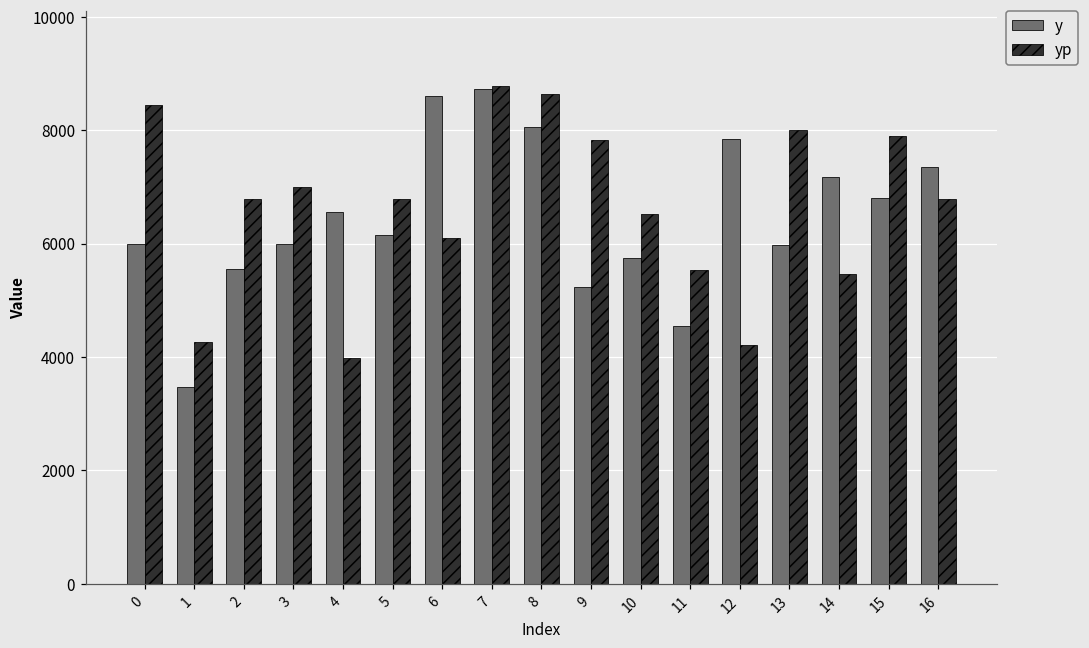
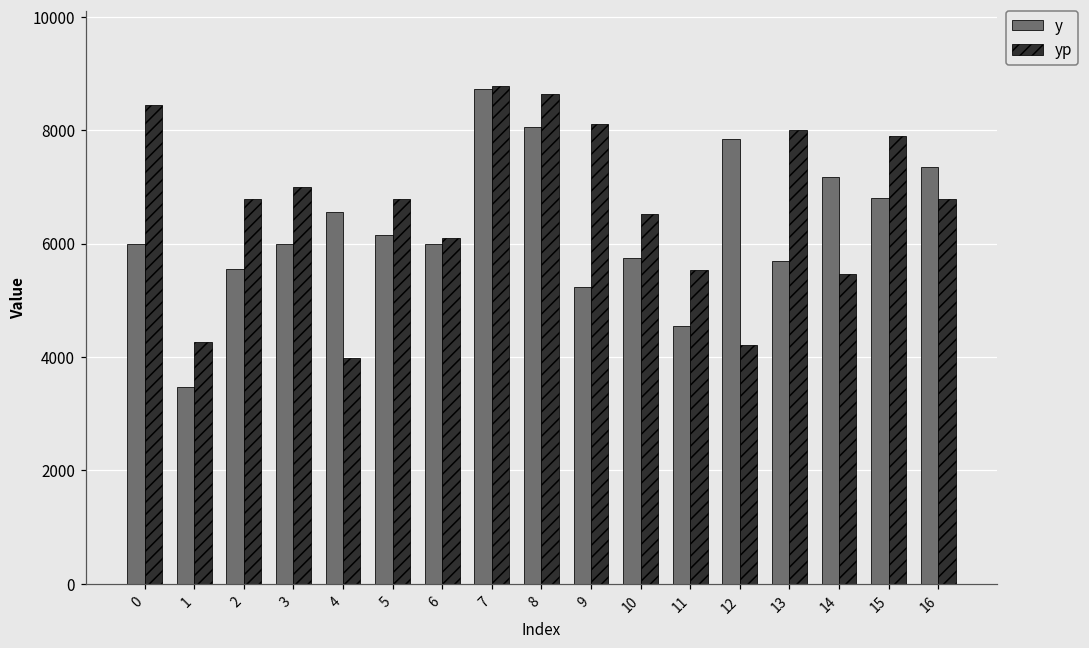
  {
    "y": {
      "0": 6000,
      "1": 3500,
      "2": 5600,
      "3": 6000,
      "4": 6600,
      "5": 6200,
-     "6": 8600,
+     "6": 6000,
      "7": 8700,
      "8": 8100,
      "9": 5200,
      "10": 5800,
      "11": 4600,
      "12": 7900,
-     "13": 6000,
+     "13": 5700,
      "14": 7200,
      "15": 6800,
      "16": 7400
    },
    "yp": {
      "0": 8400,
      "1": 4300,
      "2": 6800,
      "3": 7000,
      "4": 4000,
      "5": 6800,
      "6": 6100,
      "7": 8800,
      "8": 8600,
-     "9": 7800,
+     "9": 8100,
      "10": 6500,
      "11": 5500,
      "12": 4200,
      "13": 8000,
      "14": 5500,
      "15": 7900,
      "16": 6800
    }
  }
